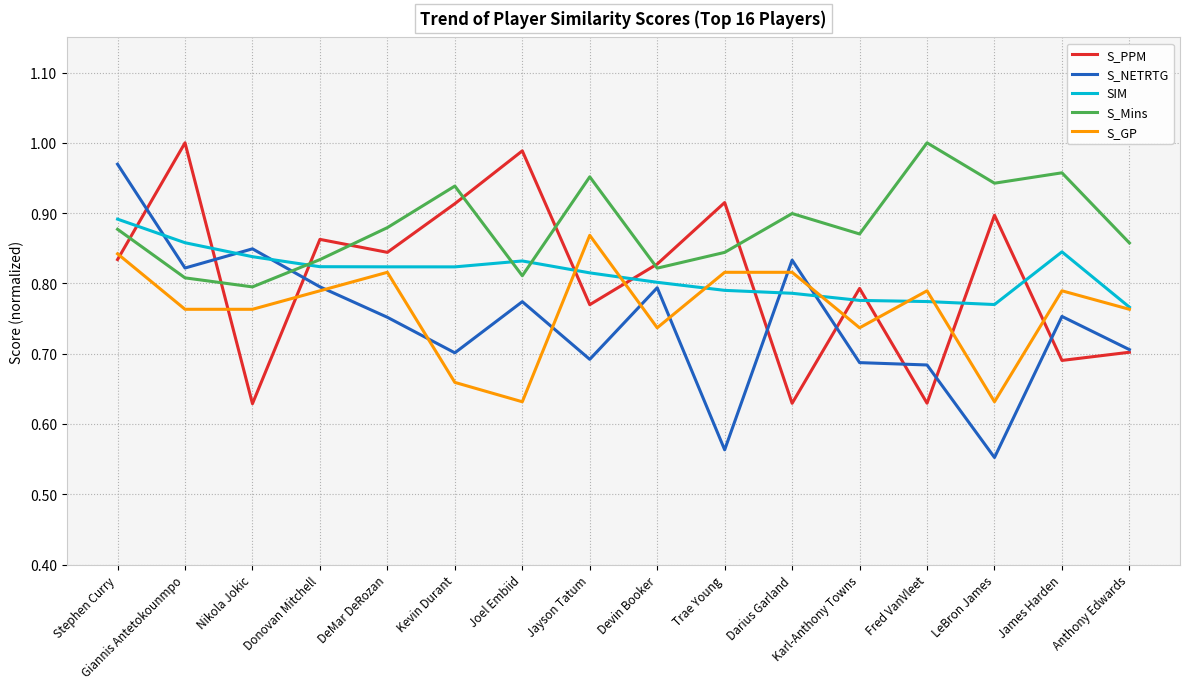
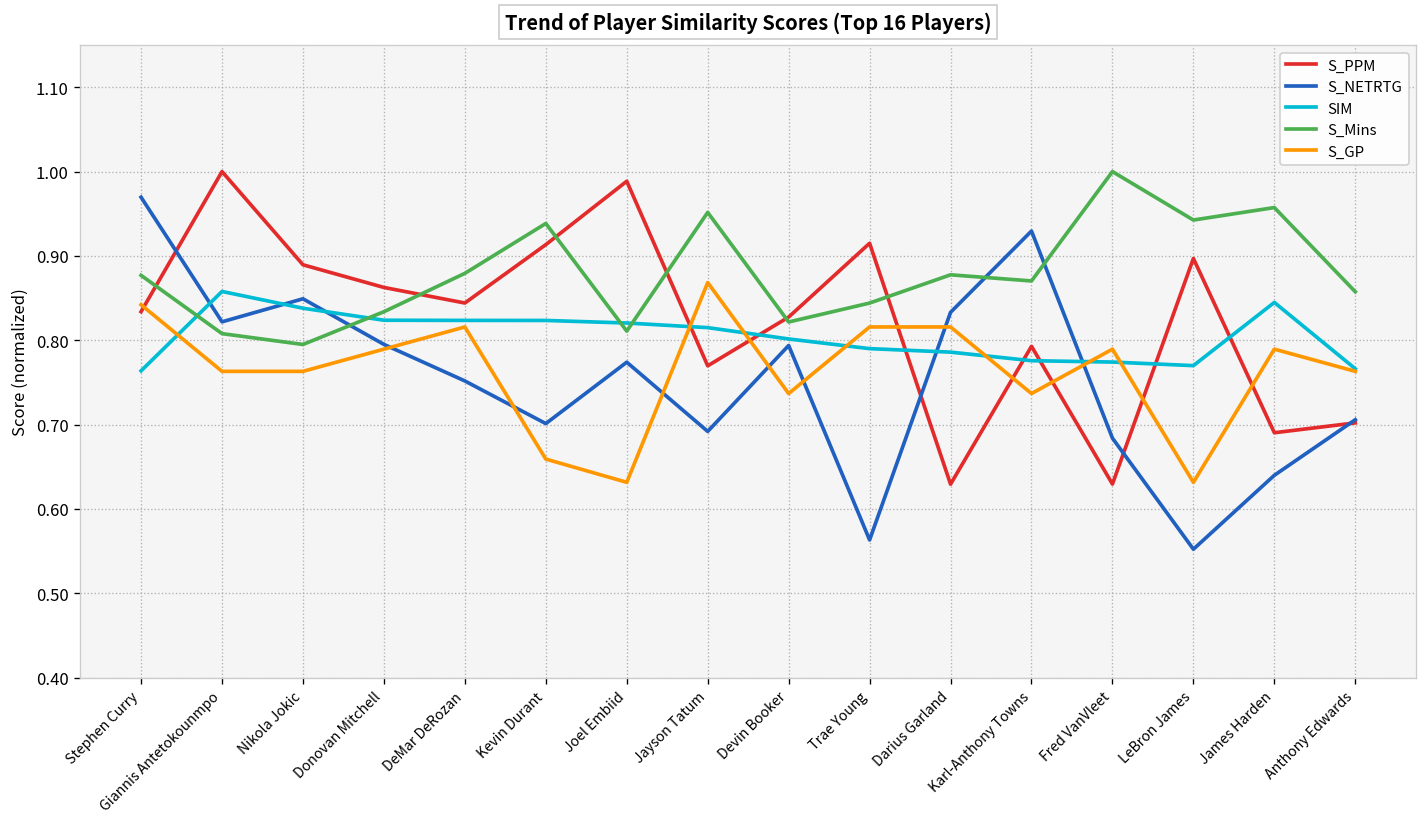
  {
    "S_PPM": {
      "Stephen Curry": 0.83,
      "Giannis Antetokounmpo": 1.00,
-     "Nikola Jokic": 0.63,
+     "Nikola Jokic": 0.89,
      "Donovan Mitchell": 0.86,
      "DeMar DeRozan": 0.84,
      "Kevin Durant": 0.91,
      "Joel Embiid": 0.99,
      "Jayson Tatum": 0.77,
      "Devin Booker": 0.83,
      "Trae Young": 0.92,
      "Darius Garland": 0.63,
      "Karl-Anthony Towns": 0.79,
      "Fred VanVleet": 0.63,
      "LeBron James": 0.90,
      "James Harden": 0.69,
      "Anthony Edwards": 0.70
    },
    "S_NETRTG": {
      "Stephen Curry": 0.97,
      "Giannis Antetokounmpo": 0.82,
      "Nikola Jokic": 0.85,
      "Donovan Mitchell": 0.80,
      "DeMar DeRozan": 0.75,
      "Kevin Durant": 0.70,
      "Joel Embiid": 0.77,
      "Jayson Tatum": 0.69,
      "Devin Booker": 0.79,
      "Trae Young": 0.56,
      "Darius Garland": 0.83,
-     "Karl-Anthony Towns": 0.69,
+     "Karl-Anthony Towns": 0.93,
      "Fred VanVleet": 0.68,
      "LeBron James": 0.55,
-     "James Harden": 0.75,
+     "James Harden": 0.64,
      "Anthony Edwards": 0.71
    },
    "SIM": {
-     "Stephen Curry": 0.89,
+     "Stephen Curry": 0.76,
      "Giannis Antetokounmpo": 0.86,
      "Nikola Jokic": 0.84,
      "Donovan Mitchell": 0.82,
      "DeMar DeRozan": 0.82,
      "Kevin Durant": 0.82,
-     "Joel Embiid": 0.83,
+     "Joel Embiid": 0.82,
      "Jayson Tatum": 0.81,
      "Devin Booker": 0.80,
      "Trae Young": 0.79,
      "Darius Garland": 0.79,
      "Karl-Anthony Towns": 0.78,
      "Fred VanVleet": 0.77,
      "LeBron James": 0.77,
      "James Harden": 0.84
    },
    "S_Mins": {
      "Stephen Curry": 0.88,
      "Giannis Antetokounmpo": 0.81,
      "Nikola Jokic": 0.80,
      "Donovan Mitchell": 0.83,
      "DeMar DeRozan": 0.88,
      "Kevin Durant": 0.94,
      "Joel Embiid": 0.81,
      "Jayson Tatum": 0.95,
      "Devin Booker": 0.82,
      "Trae Young": 0.84,
-     "Darius Garland": 0.90,
+     "Darius Garland": 0.88,
      "Karl-Anthony Towns": 0.87,
      "Fred VanVleet": 1.00,
      "LeBron James": 0.94,
      "James Harden": 0.96,
      "Anthony Edwards": 0.86
    },
    "S_GP": {
      "Stephen Curry": 0.84,
      "Giannis Antetokounmpo": 0.76,
      "Nikola Jokic": 0.76,
      "Donovan Mitchell": 0.79,
      "DeMar DeRozan": 0.82,
      "Kevin Durant": 0.66,
      "Joel Embiid": 0.63,
      "Jayson Tatum": 0.87,
      "Devin Booker": 0.74,
      "Trae Young": 0.82,
      "Darius Garland": 0.82,
      "Karl-Anthony Towns": 0.74,
      "Fred VanVleet": 0.79,
      "LeBron James": 0.63,
      "James Harden": 0.79
    }
  }
